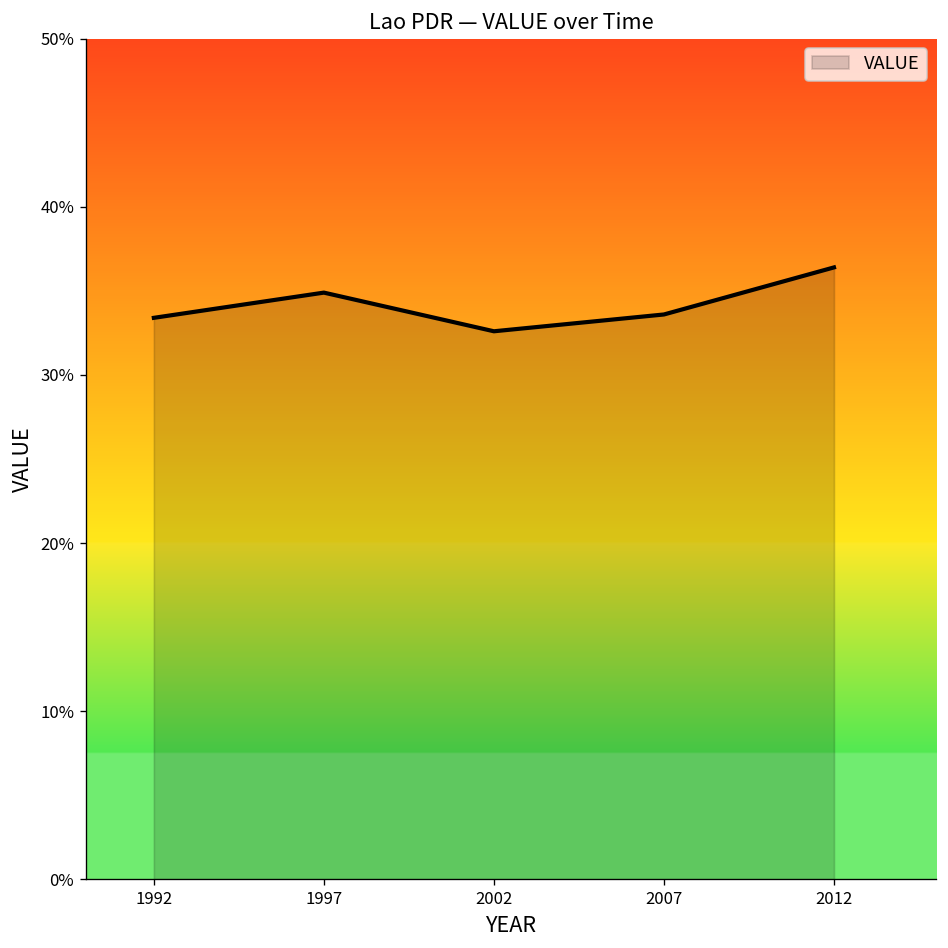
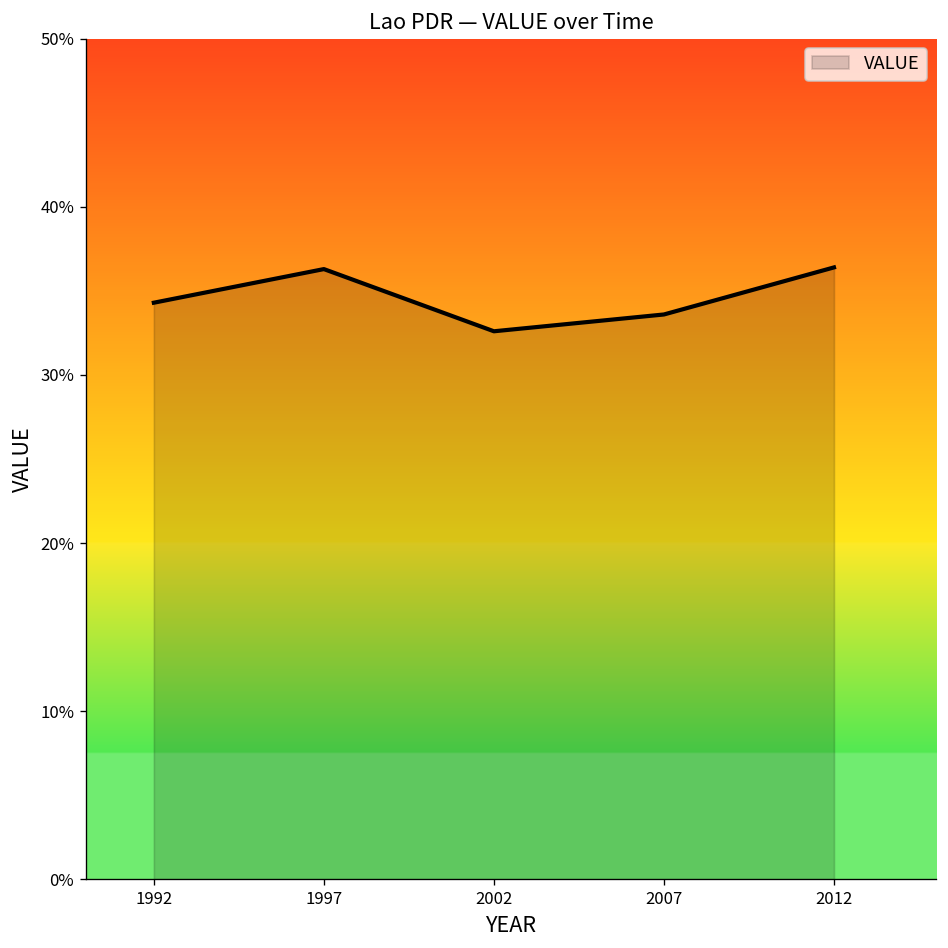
  {
-   "1992": "33.4%",
-   "1997": "34.9%",
+   "1992": "34.3%",
+   "1997": "36.3%",
    "2002": "32.6%",
    "2007": "33.6%",
    "2012": "36.4%"
  }
